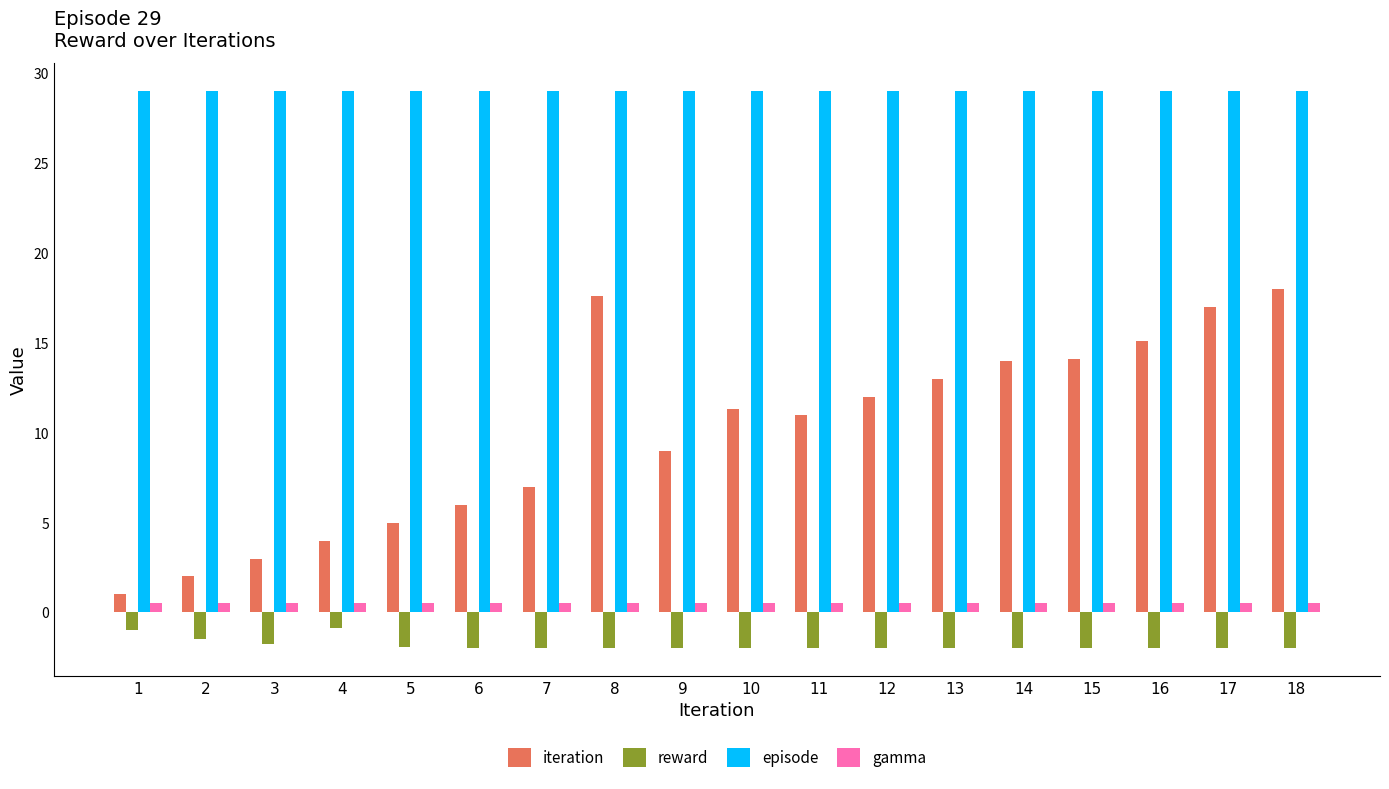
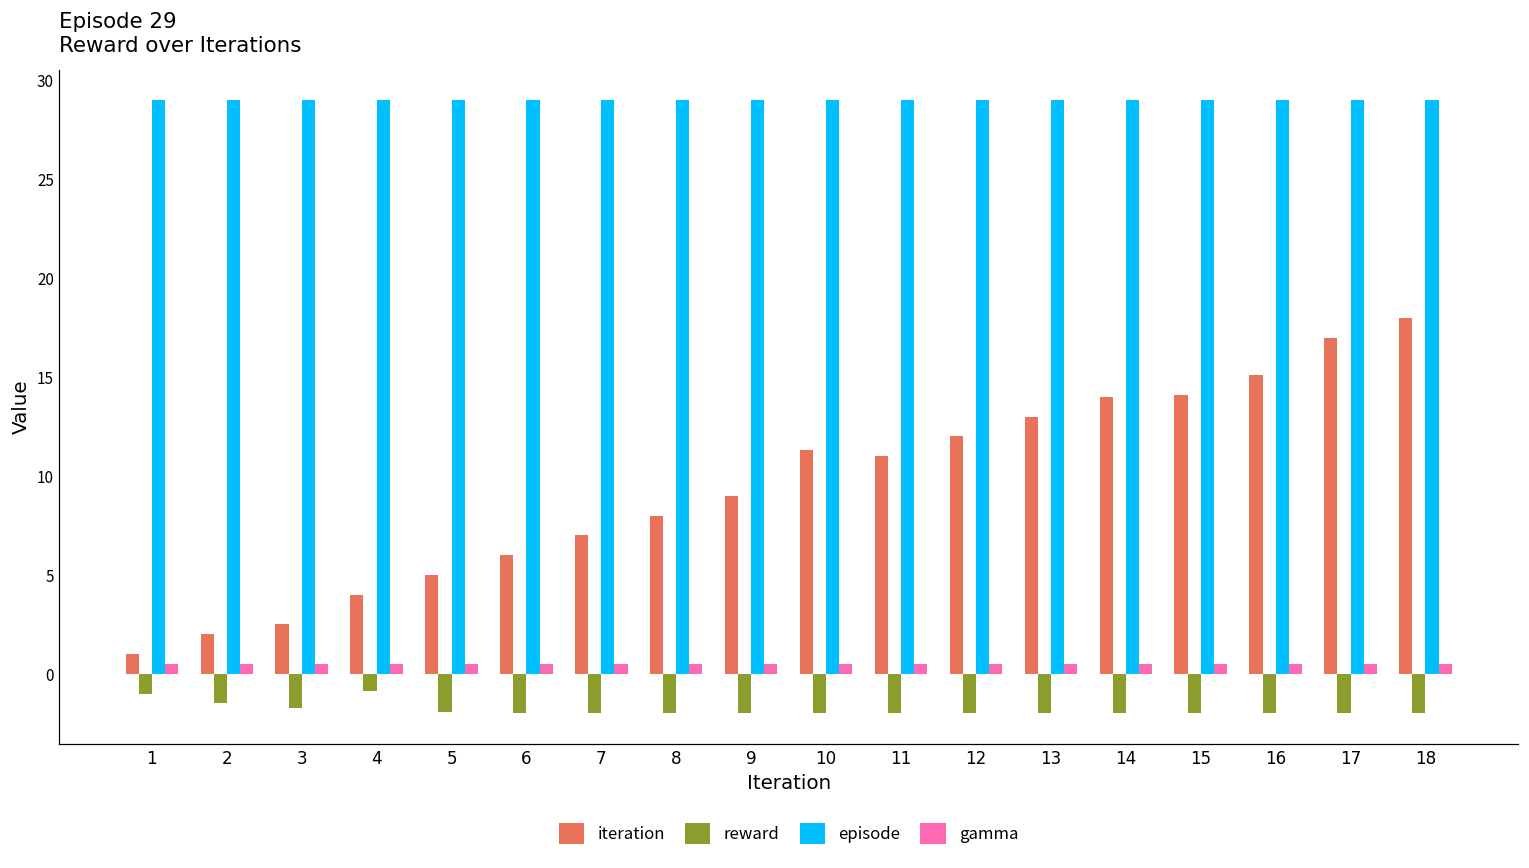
  {
    "iteration": {
      "1": 1.0,
      "2": 2.0,
-     "3": 3.0,
+     "3": 2.5,
      "4": 4.0,
      "5": 5.0,
      "6": 6.0,
      "7": 7.0,
-     "8": 17.6,
+     "8": 8.0,
      "9": 9.0,
      "10": 11.3,
      "11": 11.0,
      "12": 12.0,
      "13": 13.0,
      "14": 14.0,
      "15": 14.1,
      "16": 15.1,
      "17": 17.0,
      "18": 18.0
    },
    "reward": {
      "1": -1.0,
      "2": -1.5,
      "3": -1.8,
      "4": -0.9,
      "5": -1.9,
      "6": -2.0,
      "7": -2.0,
      "8": -2.0,
      "9": -2.0,
      "10": -2.0,
      "11": -2.0,
      "12": -2.0,
      "13": -2.0,
      "14": -2.0,
      "15": -2.0,
      "16": -2.0,
      "17": -2.0,
      "18": -2.0
    },
    "episode": {
      "1": 29.0,
      "2": 29.0,
      "3": 29.0,
      "4": 29.0,
      "5": 29.0,
      "6": 29.0,
      "7": 29.0,
      "8": 29.0,
      "9": 29.0,
      "10": 29.0,
      "11": 29.0,
      "12": 29.0,
      "13": 29.0,
      "14": 29.0,
      "15": 29.0,
      "16": 29.0,
      "17": 29.0,
      "18": 29.0
    },
    "gamma": {
      "1": 0.5,
      "2": 0.5,
      "3": 0.5,
      "4": 0.5,
      "5": 0.5,
      "6": 0.5,
      "7": 0.5,
      "8": 0.5,
      "9": 0.5,
      "10": 0.5,
      "11": 0.5,
      "12": 0.5,
      "13": 0.5,
      "14": 0.5,
      "15": 0.5,
      "16": 0.5,
      "17": 0.5,
      "18": 0.5
    }
  }
